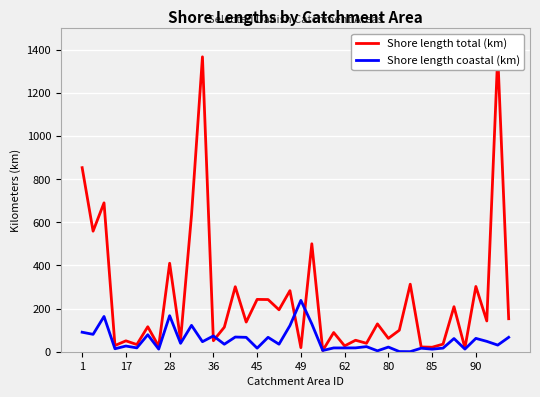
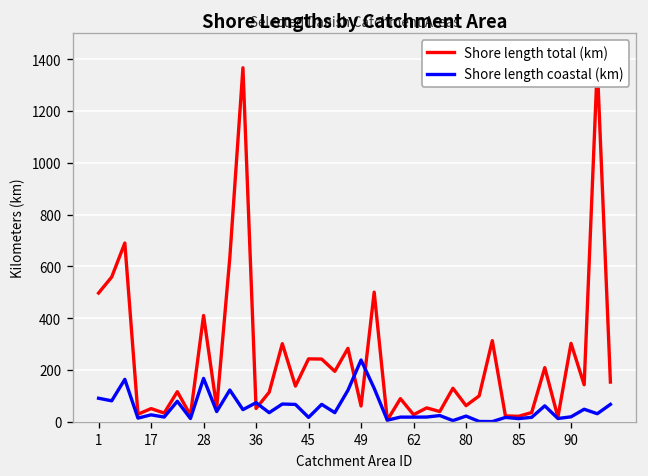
  {
    "Shore length total (km)": {
-     "1": 850,
+     "1": 500,
      "17": 50,
      "28": 410,
      "36": 50,
      "45": 240,
-     "49": 20,
+     "49": 60,
      "80": 60,
      "90": 300
    },
    "Shore length coastal (km)": {
      "1": 90,
      "17": 30,
      "28": 170,
      "36": 70,
      "45": 20,
      "49": 240,
      "80": 20,
-     "90": 60
+     "90": 20
    }
  }
